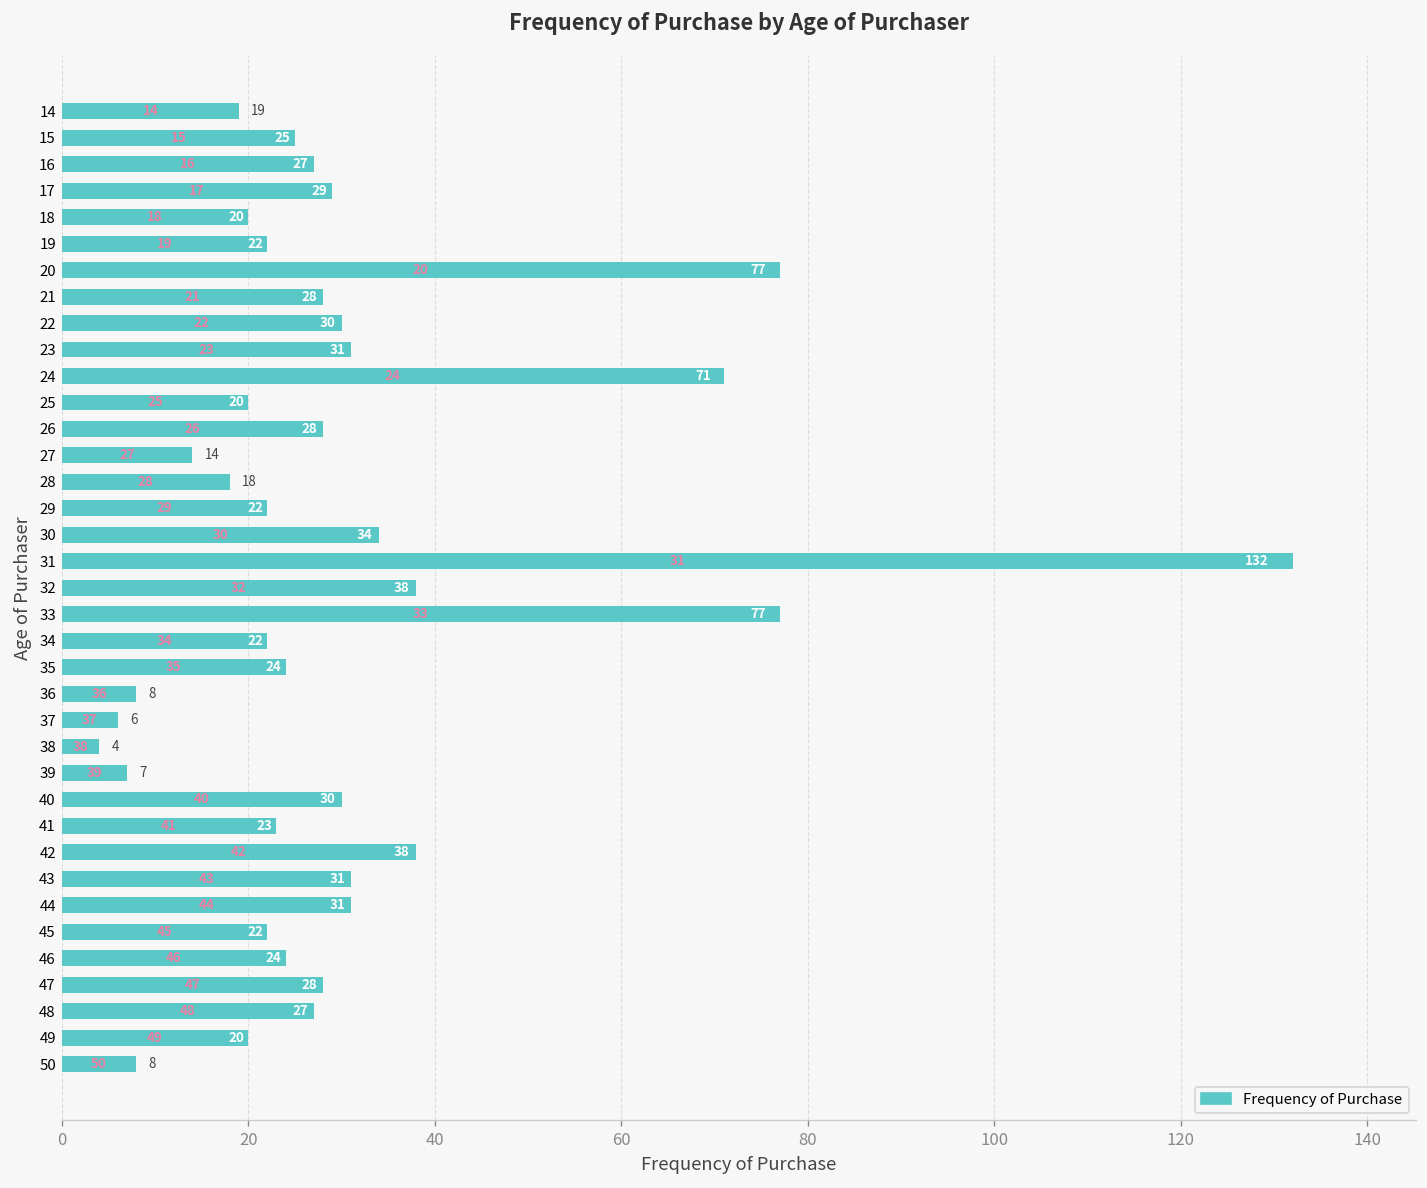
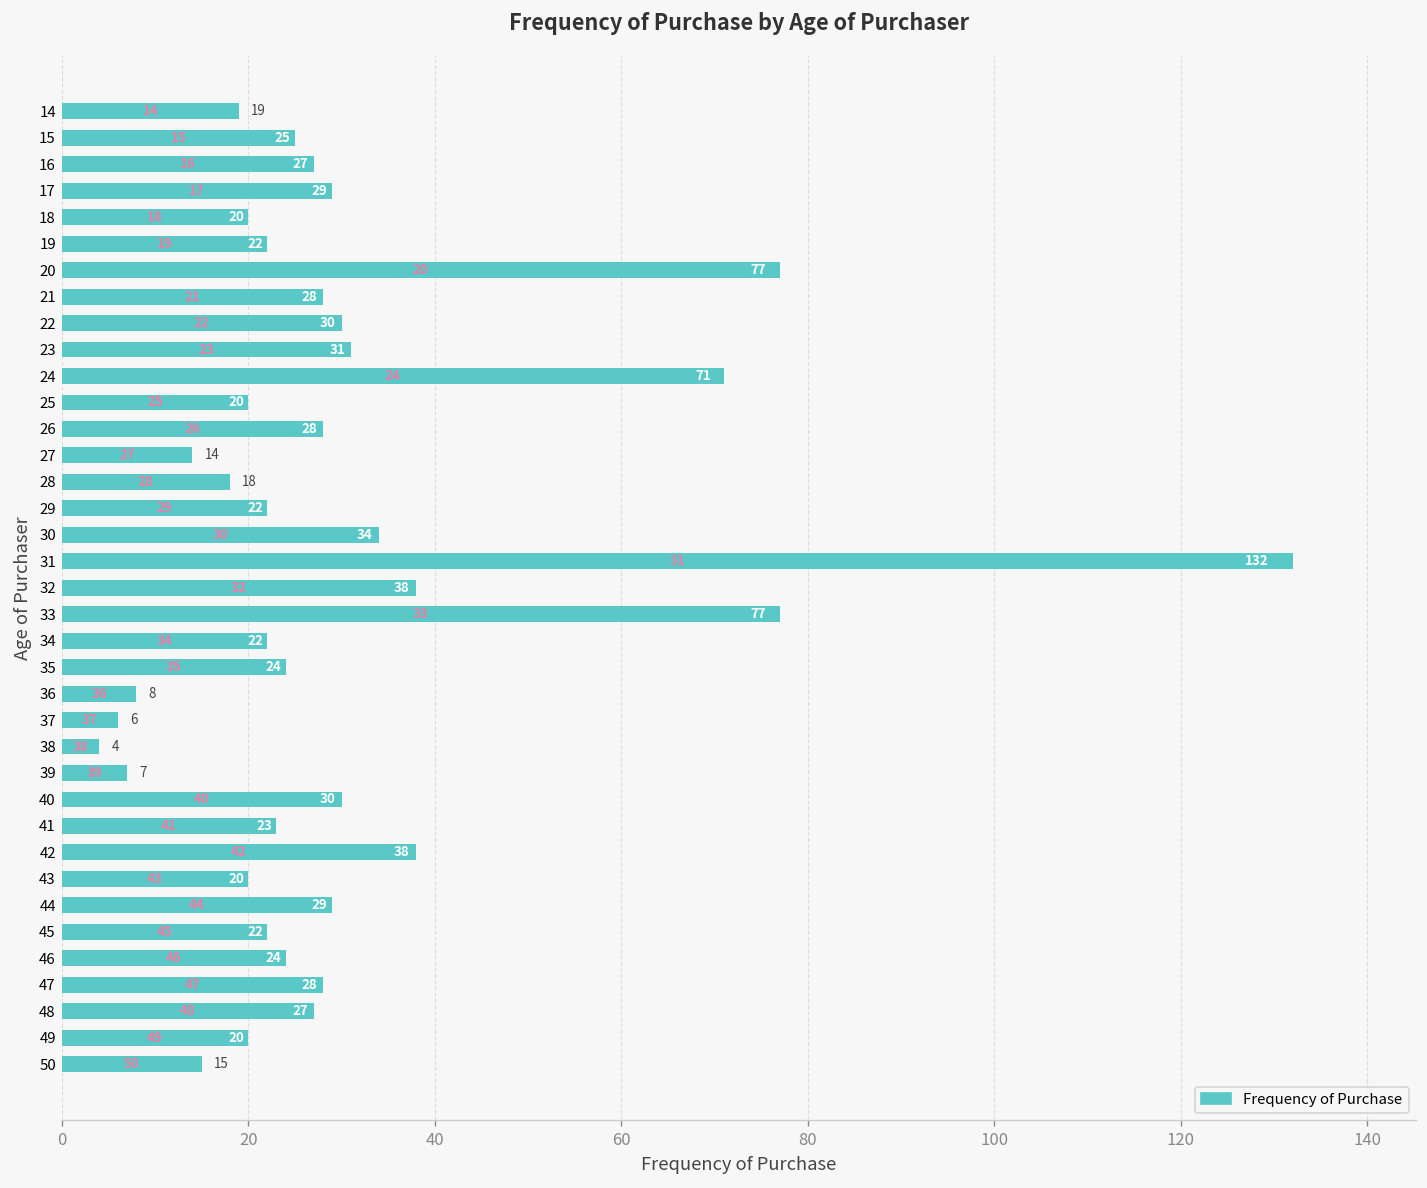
  {
    "14": 19,
    "15": 25,
    "16": 27,
    "17": 29,
    "18": 20,
    "19": 22,
    "20": 77,
    "21": 28,
    "22": 30,
    "23": 31,
    "24": 71,
    "25": 20,
    "26": 28,
    "27": 14,
    "28": 18,
    "29": 22,
    "30": 34,
    "31": 132,
    "32": 38,
    "33": 77,
    "34": 22,
    "35": 24,
    "36": 8,
    "37": 6,
    "38": 4,
    "39": 7,
    "40": 30,
    "41": 23,
    "42": 38,
-   "43": 31,
-   "44": 31,
+   "43": 20,
+   "44": 29,
    "45": 22,
    "46": 24,
    "47": 28,
    "48": 27,
    "49": 20,
-   "50": 8
+   "50": 15
  }
